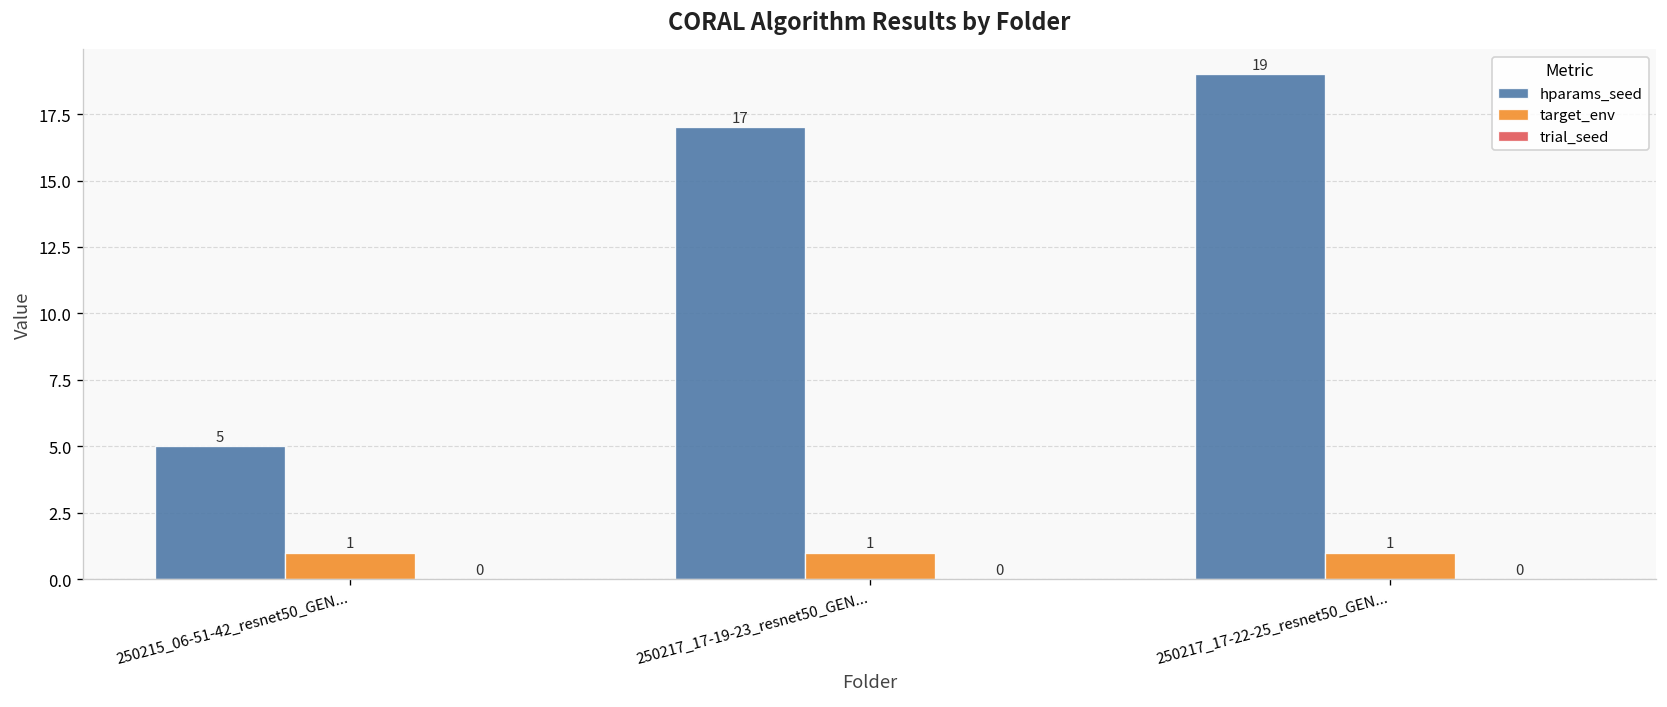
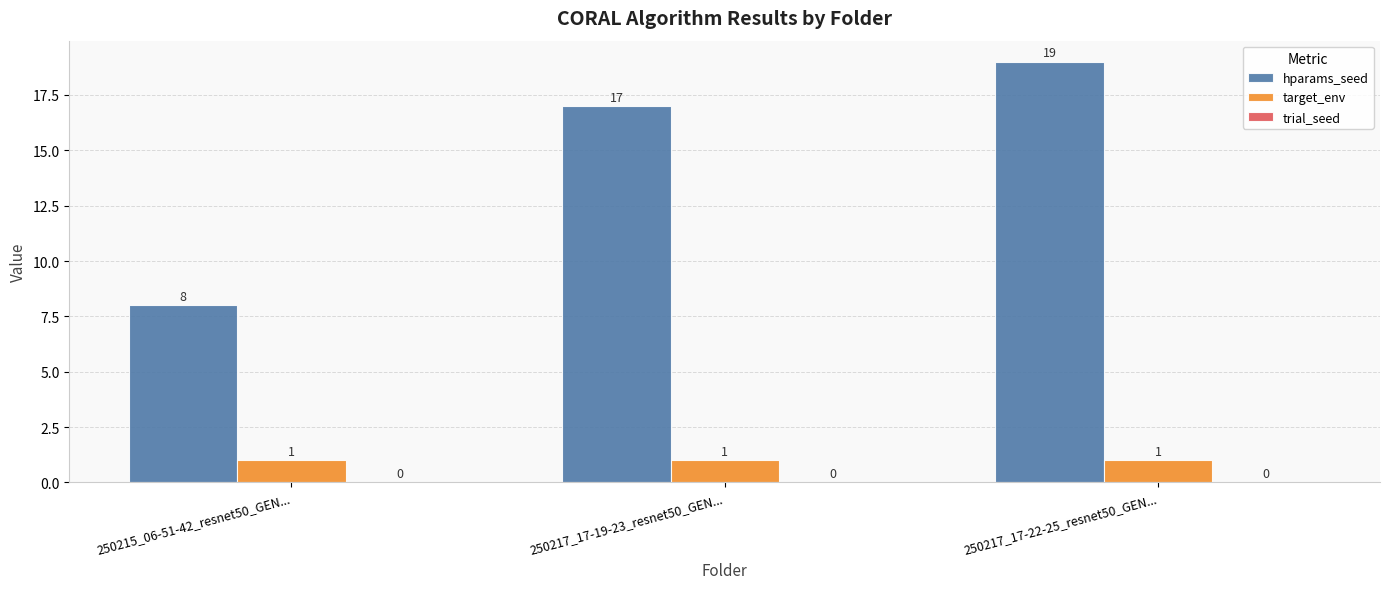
  {
    "hparams_seed": {
-     "250215_06-51-42_resnet50_GEN...": 5,
+     "250215_06-51-42_resnet50_GEN...": 8,
      "250217_17-19-23_resnet50_GEN...": 17,
      "250217_17-22-25_resnet50_GEN...": 19
    },
    "target_env": {
      "250215_06-51-42_resnet50_GEN...": 1,
      "250217_17-19-23_resnet50_GEN...": 1,
      "250217_17-22-25_resnet50_GEN...": 1
    },
    "trial_seed": {
      "250215_06-51-42_resnet50_GEN...": 0,
      "250217_17-19-23_resnet50_GEN...": 0,
      "250217_17-22-25_resnet50_GEN...": 0
    }
  }
